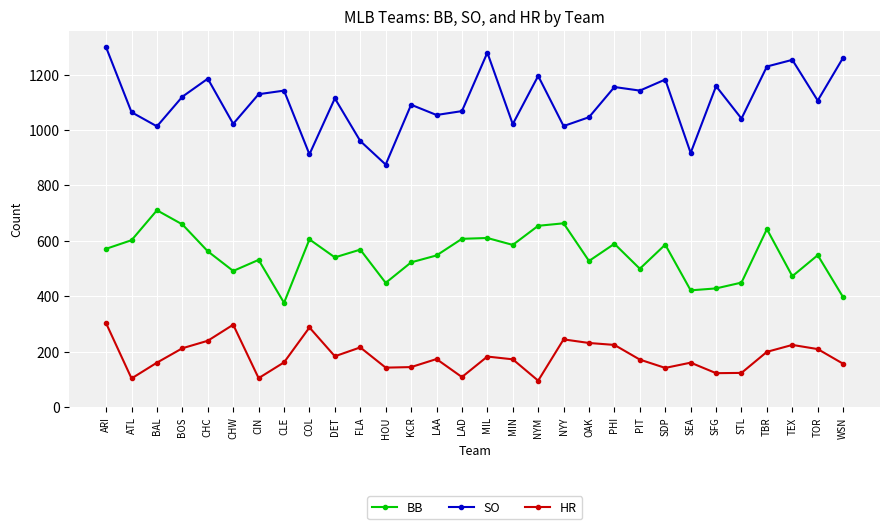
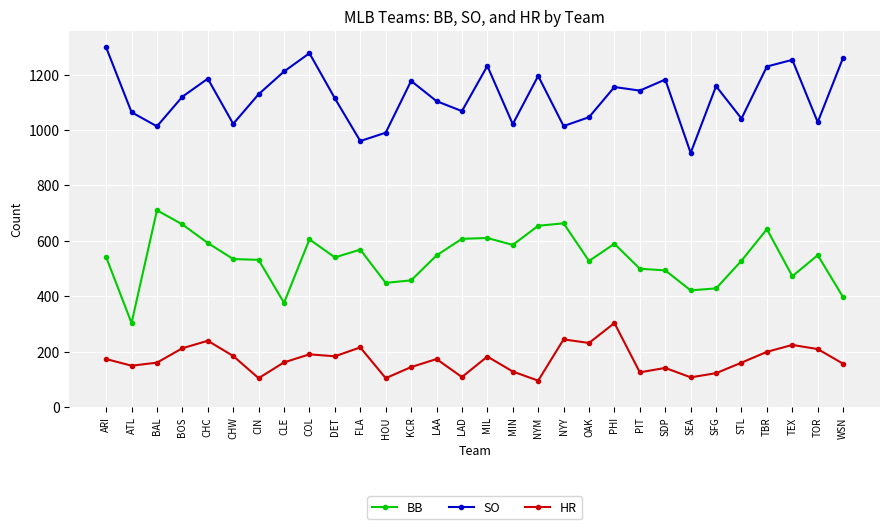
  {
    "BB": {
-     "ARI": 570,
-     "ATL": 600,
+     "ARI": 540,
+     "ATL": 300,
      "BAL": 710,
      "BOS": 660,
-     "CHC": 560,
-     "CHW": 490,
+     "CHC": 590,
+     "CHW": 530,
      "CIN": 530,
      "CLE": 380,
      "COL": 610,
      "DET": 540,
      "FLA": 570,
      "HOU": 450,
-     "KCR": 520,
+     "KCR": 460,
      "LAA": 550,
      "LAD": 610,
      "MIL": 610,
      "MIN": 590,
      "NYM": 650,
      "NYY": 660,
      "OAK": 530,
      "PHI": 590,
      "PIT": 500,
-     "SDP": 590,
+     "SDP": 490,
      "SEA": 420,
      "SFG": 430,
-     "STL": 450,
+     "STL": 530,
      "TBR": 640,
      "TEX": 470,
      "TOR": 550,
      "WSN": 400
    },
    "SO": {
      "ARI": 1300,
      "ATL": 1060,
      "BAL": 1010,
      "BOS": 1120,
      "CHC": 1190,
      "CHW": 1020,
      "CIN": 1130,
-     "CLE": 1140,
-     "COL": 910,
+     "CLE": 1210,
+     "COL": 1280,
      "DET": 1110,
      "FLA": 960,
-     "HOU": 880,
-     "KCR": 1090,
-     "LAA": 1050,
+     "HOU": 990,
+     "KCR": 1180,
+     "LAA": 1100,
      "LAD": 1070,
-     "MIL": 1280,
+     "MIL": 1230,
      "MIN": 1020,
      "NYM": 1200,
      "NYY": 1010,
      "OAK": 1050,
      "PHI": 1160,
      "PIT": 1140,
      "SDP": 1180,
      "SEA": 920,
      "SFG": 1160,
      "STL": 1040,
      "TBR": 1230,
      "TEX": 1250,
-     "TOR": 1110,
+     "TOR": 1030,
      "WSN": 1260
    },
    "HR": {
-     "ARI": 300,
-     "ATL": 100,
+     "ARI": 170,
+     "ATL": 150,
      "BAL": 160,
      "BOS": 210,
      "CHC": 240,
-     "CHW": 300,
+     "CHW": 180,
      "CIN": 100,
      "CLE": 160,
-     "COL": 290,
+     "COL": 190,
      "DET": 180,
      "FLA": 220,
-     "HOU": 140,
+     "HOU": 100,
      "KCR": 140,
      "LAA": 170,
      "LAD": 110,
      "MIL": 180,
-     "MIN": 170,
+     "MIN": 130,
      "NYM": 100,
      "NYY": 240,
      "OAK": 230,
-     "PHI": 220,
-     "PIT": 170,
+     "PHI": 300,
+     "PIT": 130,
      "SDP": 140,
-     "SEA": 160,
+     "SEA": 110,
      "SFG": 120,
-     "STL": 120,
+     "STL": 160,
      "TBR": 200,
      "TEX": 220,
      "TOR": 210,
      "WSN": 160
    }
  }
